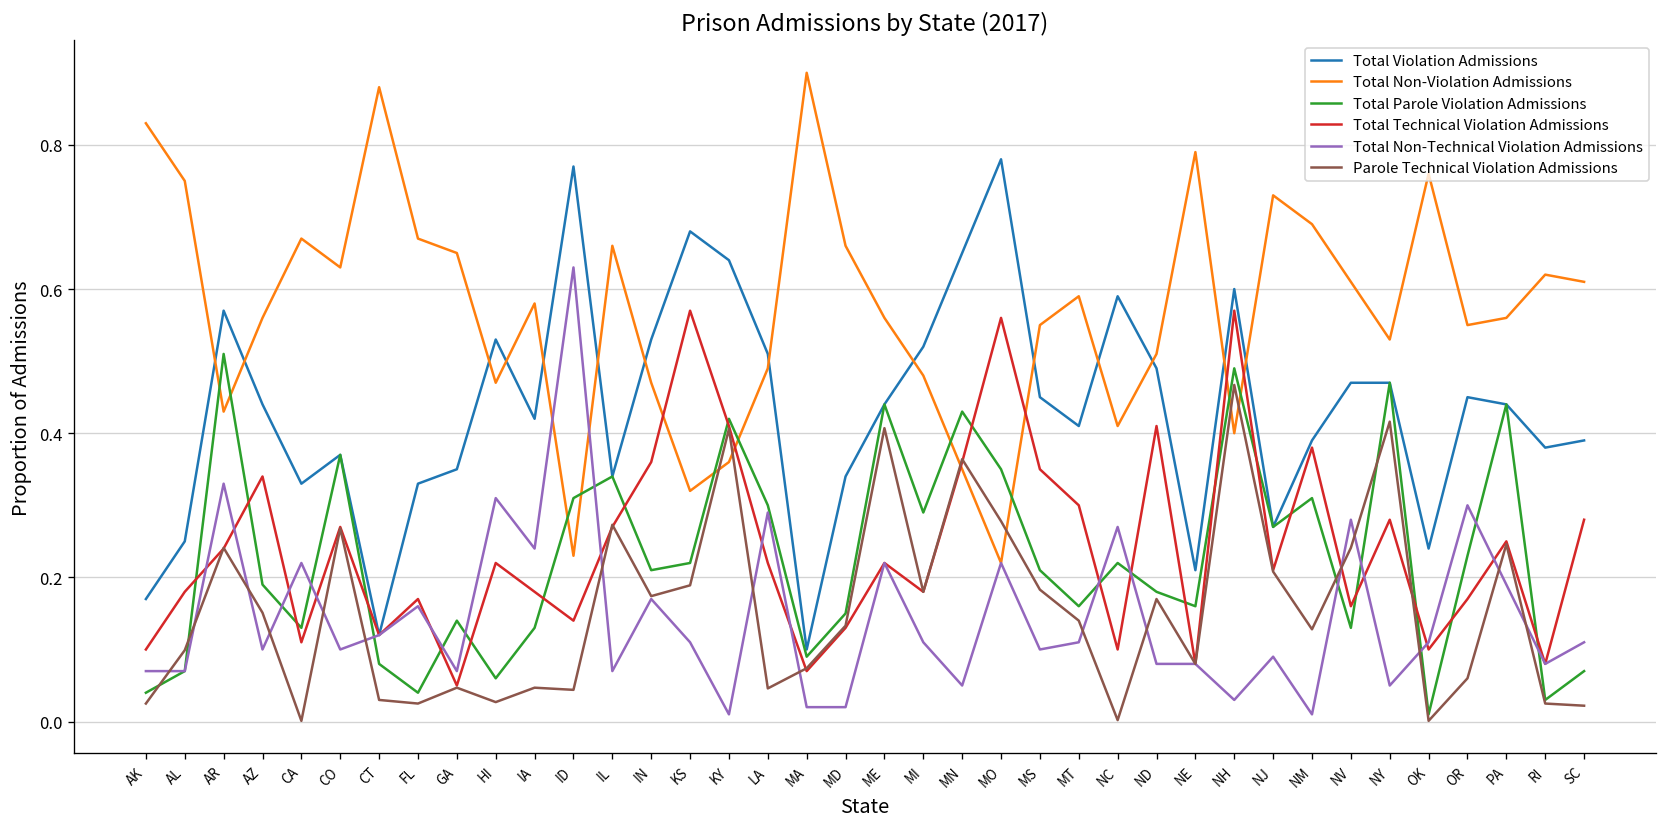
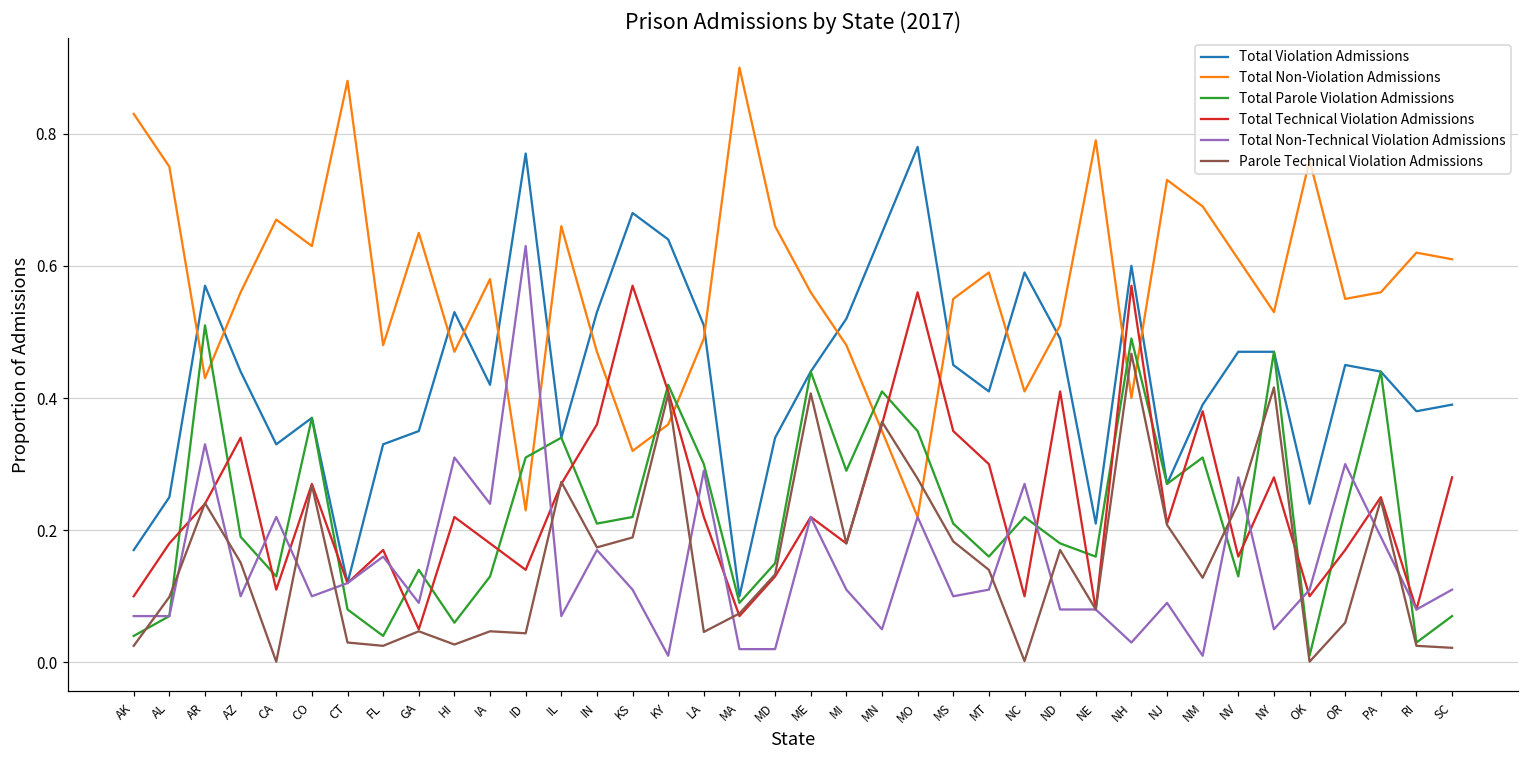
  {
    "Total Violation Admissions": {
      "AK": 0.17,
      "AL": 0.25,
      "AR": 0.57,
      "AZ": 0.44,
      "CA": 0.33,
      "FL": 0.33,
      "GA": 0.35,
      "HI": 0.53,
      "IA": 0.42,
      "ID": 0.77,
      "IN": 0.53,
      "KS": 0.68,
      "KY": 0.64,
      "LA": 0.51,
      "MA": 0.10,
      "MD": 0.34,
      "MI": 0.52,
      "MN": 0.65,
      "MO": 0.78,
      "MS": 0.45,
      "MT": 0.41,
      "NC": 0.59,
      "ND": 0.49,
      "NE": 0.21,
      "NH": 0.60,
      "NM": 0.39,
      "NV": 0.47,
      "OK": 0.24,
      "OR": 0.45,
      "RI": 0.38,
      "SC": 0.39
    },
    "Total Non-Violation Admissions": {
      "AK": 0.83,
      "AL": 0.75,
      "AR": 0.43,
      "AZ": 0.56,
      "CA": 0.67,
      "CO": 0.63,
      "CT": 0.88,
-     "FL": 0.67,
+     "FL": 0.48,
      "GA": 0.65,
      "HI": 0.47,
      "IA": 0.58,
      "ID": 0.23,
      "IL": 0.66,
      "IN": 0.47,
      "KS": 0.32,
      "KY": 0.36,
      "LA": 0.49,
      "MA": 0.90,
      "MD": 0.66,
      "ME": 0.56,
      "MI": 0.48,
      "MN": 0.35,
      "MS": 0.55,
      "MT": 0.59,
      "NC": 0.41,
      "ND": 0.51,
      "NE": 0.79,
      "NH": 0.40,
      "NJ": 0.73,
      "NM": 0.69,
      "NV": 0.61,
      "NY": 0.53,
      "OR": 0.55,
      "PA": 0.56,
      "RI": 0.62,
      "SC": 0.61
    },
    "Total Parole Violation Admissions": {
      "AK": 0.04,
      "AR": 0.51,
      "AZ": 0.19,
      "CA": 0.13,
      "CT": 0.08,
      "FL": 0.04,
      "GA": 0.14,
      "HI": 0.06,
      "IA": 0.13,
      "ID": 0.31,
      "IN": 0.21,
      "KS": 0.22,
      "KY": 0.42,
      "LA": 0.30,
      "MA": 0.09,
      "MD": 0.15,
      "MI": 0.29,
-     "MN": 0.43,
+     "MN": 0.41,
      "MO": 0.35,
      "MS": 0.21,
      "MT": 0.16,
      "NC": 0.22,
      "ND": 0.18,
      "NE": 0.16,
      "NH": 0.49,
      "NM": 0.31,
      "NV": 0.13,
      "OK": 0.01,
      "OR": 0.23,
      "RI": 0.03,
      "SC": 0.07
    },
    "Total Technical Violation Admissions": {
      "AK": 0.10,
      "AL": 0.18,
      "AZ": 0.34,
      "CA": 0.11,
      "FL": 0.17,
      "HI": 0.22,
      "IA": 0.18,
      "ID": 0.14,
      "IN": 0.36,
      "KS": 0.57,
      "LA": 0.22,
      "MO": 0.56,
      "MS": 0.35,
      "MT": 0.30,
      "NC": 0.10,
      "ND": 0.41,
      "NH": 0.57,
      "NM": 0.38,
      "NV": 0.16,
      "NY": 0.28,
      "OK": 0.10,
      "OR": 0.17,
      "SC": 0.28
    },
    "Total Non-Technical Violation Admissions": {
      "AK": 0.07,
      "AR": 0.33,
      "AZ": 0.10,
      "CA": 0.22,
      "CO": 0.10,
      "FL": 0.16,
-     "GA": 0.07,
+     "GA": 0.09,
      "HI": 0.31,
      "IA": 0.24,
      "ID": 0.63,
      "IL": 0.07,
      "KS": 0.11,
      "KY": 0.01,
      "LA": 0.29,
      "MA": 0.02,
      "MD": 0.02,
      "MI": 0.11,
      "MN": 0.05,
      "MS": 0.10,
      "MT": 0.11,
      "NC": 0.27,
      "ND": 0.08,
      "NH": 0.03,
      "NJ": 0.09,
      "NM": 0.01,
      "NV": 0.28,
      "NY": 0.05,
      "OK": 0.11,
      "OR": 0.30,
      "PA": 0.19,
      "SC": 0.11
    },
    "Parole Technical Violation Admissions": {
      "AK": 0.03,
      "AL": 0.10,
      "AZ": 0.15,
      "CA": 0.00,
      "CT": 0.03,
      "FL": 0.03,
      "HI": 0.03,
      "IA": 0.05,
      "ID": 0.04,
      "KS": 0.19,
      "LA": 0.05,
      "ME": 0.41,
      "MO": 0.28,
      "MS": 0.18,
      "MT": 0.14,
      "NC": 0.00,
      "ND": 0.17,
      "NH": 0.47,
      "NM": 0.13,
      "NV": 0.24,
      "NY": 0.42,
      "OK": 0.00,
      "OR": 0.06,
      "RI": 0.03,
      "SC": 0.02
    }
  }
